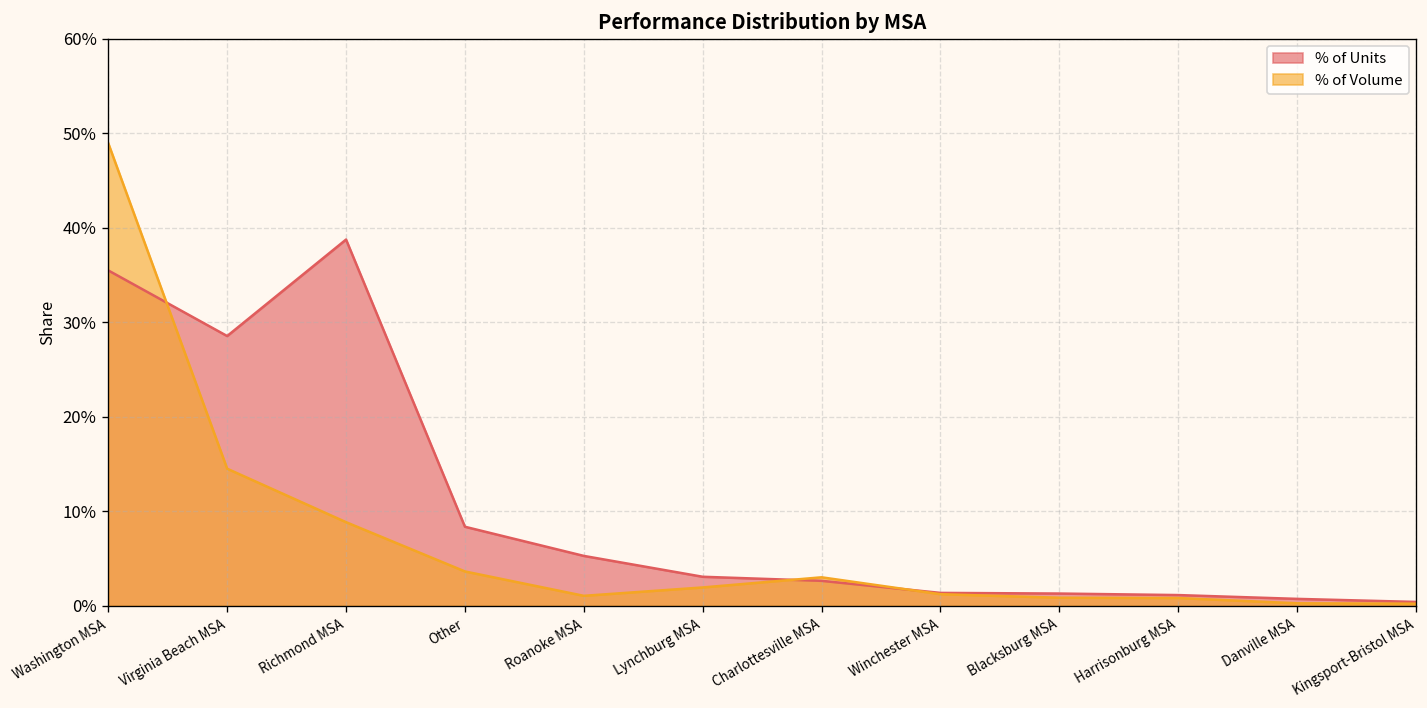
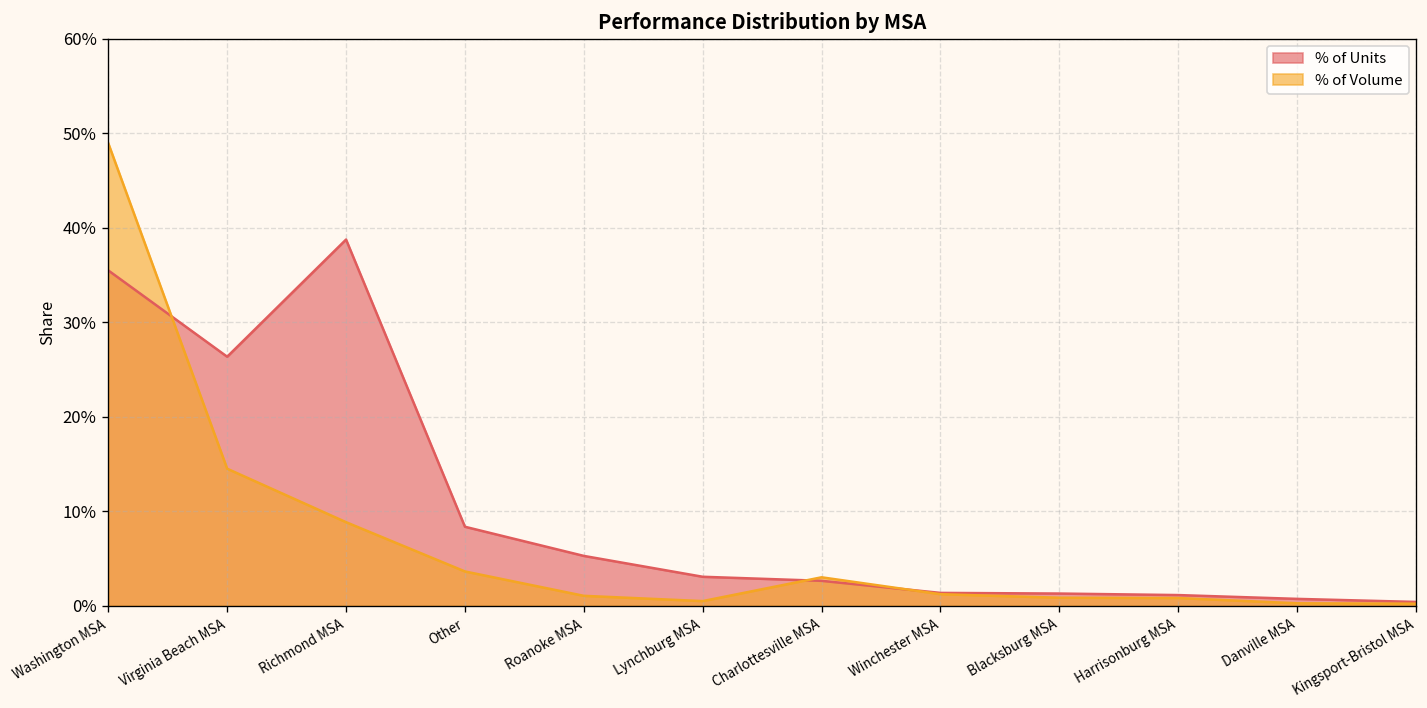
  {
    "% of Units": {
      "Washington MSA": "35%",
-     "Virginia Beach MSA": "29%",
+     "Virginia Beach MSA": "26%",
      "Richmond MSA": "39%",
      "Other": "8%",
      "Roanoke MSA": "5%",
      "Lynchburg MSA": "3%",
      "Charlottesville MSA": "3%",
      "Blacksburg MSA": "1%",
      "Danville MSA": "1%"
    },
    "% of Volume": {
      "Washington MSA": "49%",
      "Virginia Beach MSA": "15%",
      "Richmond MSA": "9%",
      "Other": "4%",
      "Roanoke MSA": "1%",
-     "Lynchburg MSA": "2%",
+     "Lynchburg MSA": "0%",
      "Charlottesville MSA": "3%",
      "Blacksburg MSA": "1%",
      "Danville MSA": "0%"
    }
  }
